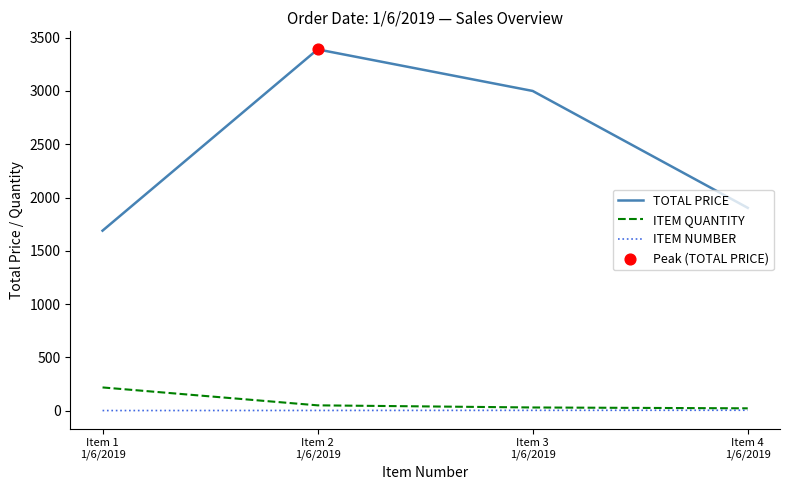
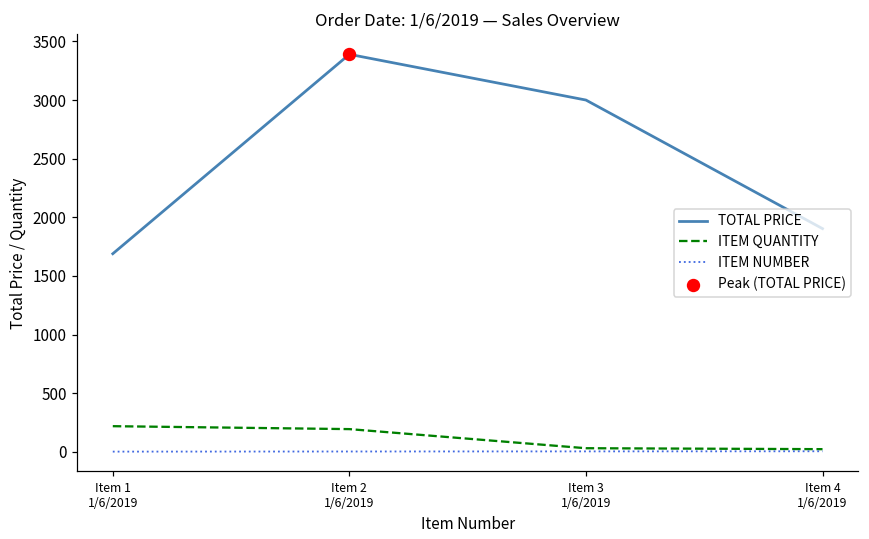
  {
    "ITEM QUANTITY": {
      "Item 1 1/6/2019": 220,
-     "Item 2 1/6/2019": 50,
+     "Item 2 1/6/2019": 190,
      "Item 3 1/6/2019": 30
    }
  }
